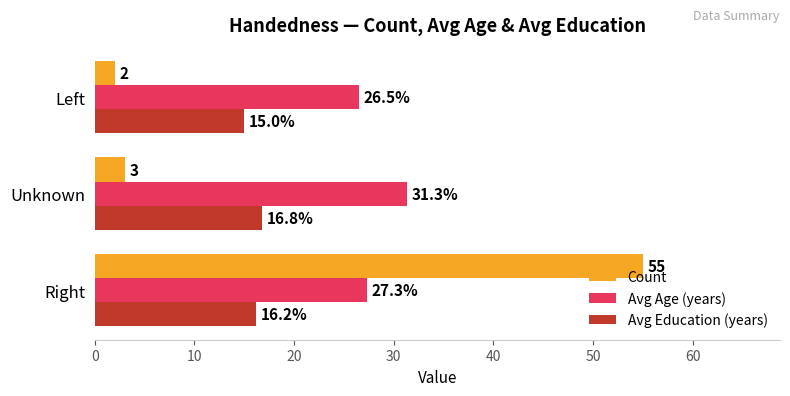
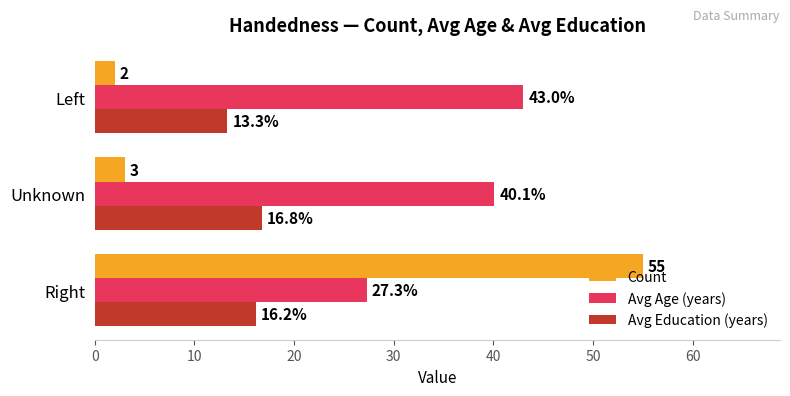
  {
    "Count": {
      "Left": "2",
      "Unknown": "3",
      "Right": "55"
    },
    "Avg Age (years)": {
-     "Left": "26.5%",
-     "Unknown": "31.3%",
+     "Left": "43.0%",
+     "Unknown": "40.1%",
      "Right": "27.3%"
    },
    "Avg Education (years)": {
-     "Left": "15.0%",
+     "Left": "13.3%",
      "Unknown": "16.8%",
      "Right": "16.2%"
    }
  }
